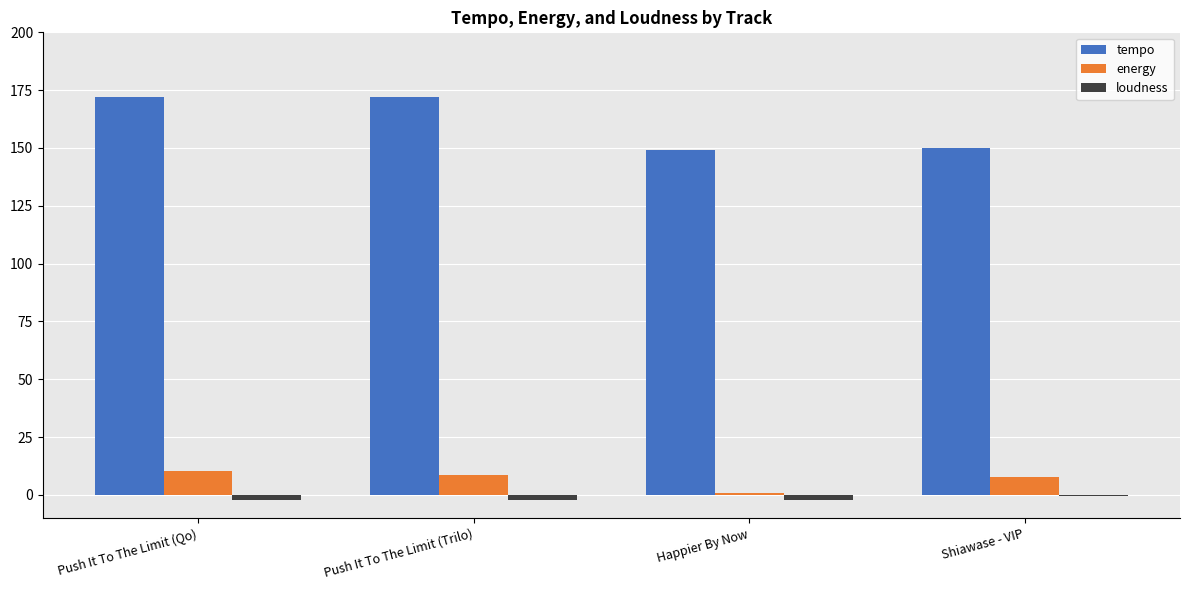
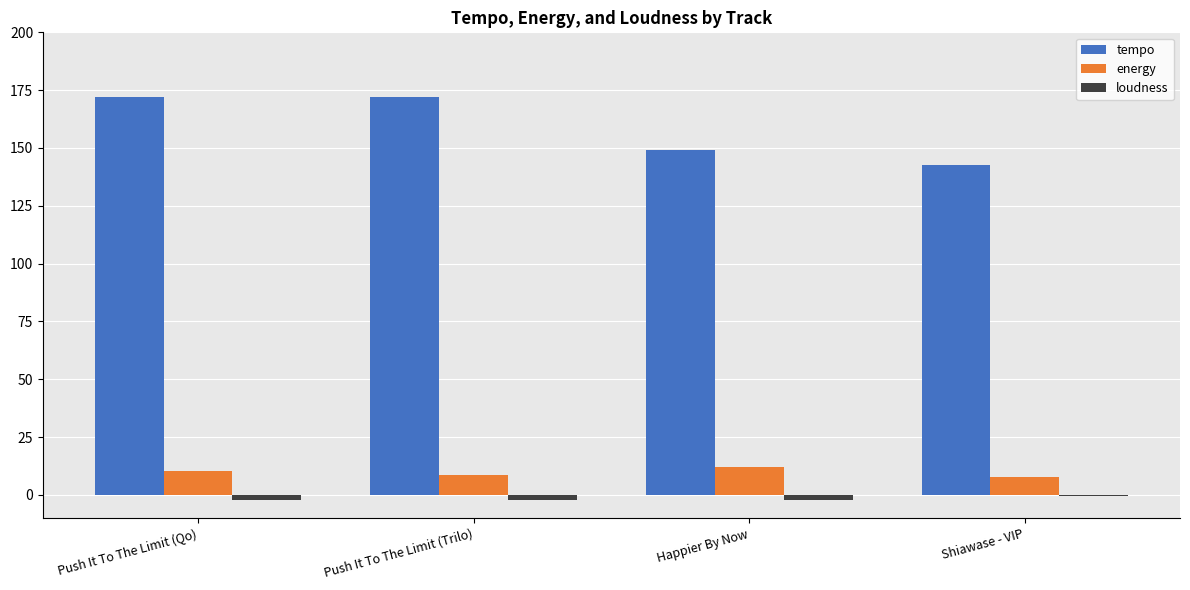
  {
    "tempo": {
      "Push It To The Limit (Qo)": 172,
      "Push It To The Limit (Trilo)": 172,
      "Happier By Now": 149,
-     "Shiawase - VIP": 150
+     "Shiawase - VIP": 143
    },
    "energy": {
      "Push It To The Limit (Qo)": 10,
      "Push It To The Limit (Trilo)": 8,
-     "Happier By Now": 1,
+     "Happier By Now": 12,
      "Shiawase - VIP": 8
    },
    "loudness": {
      "Push It To The Limit (Qo)": -2,
      "Push It To The Limit (Trilo)": -2,
      "Happier By Now": -2
    }
  }
